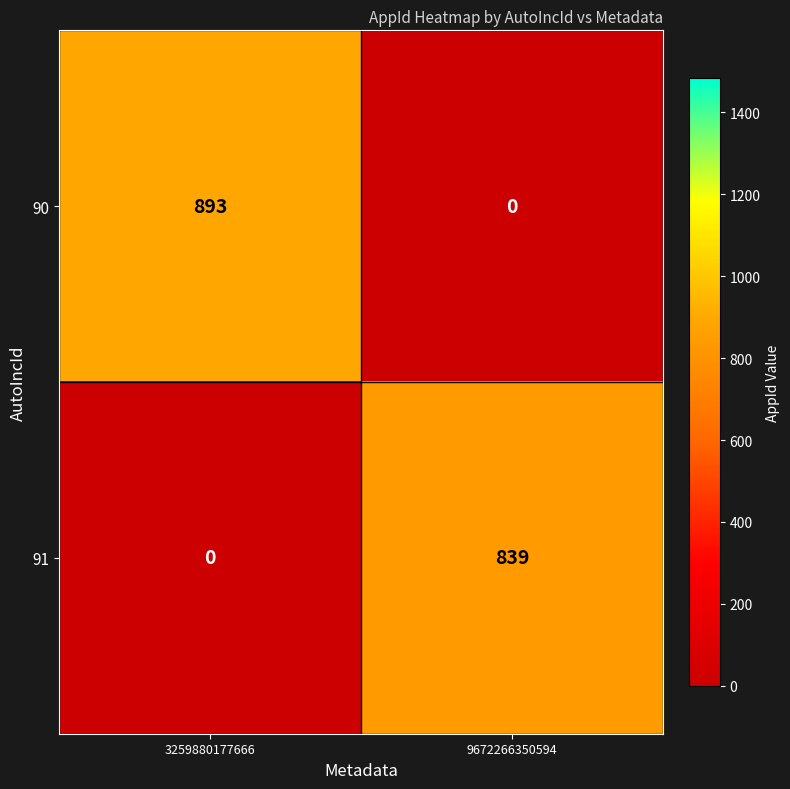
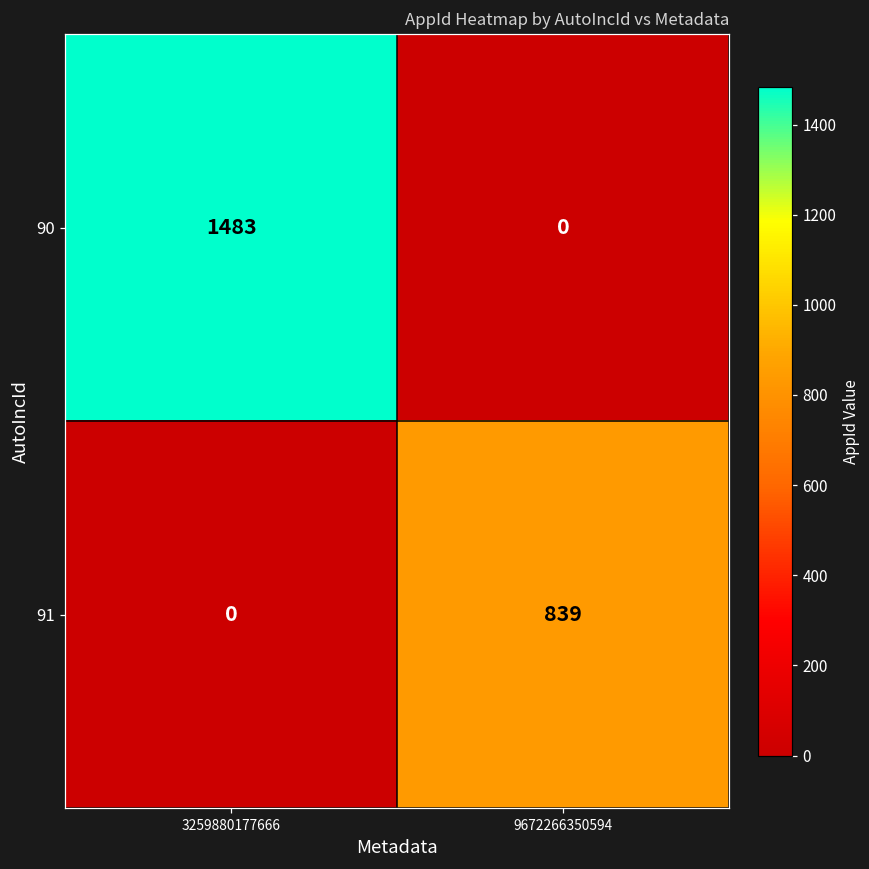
  {
    "90": {
-     "3259880177666": 893,
+     "3259880177666": 1483,
      "9672266350594": 0
    },
    "91": {
      "3259880177666": 0,
      "9672266350594": 839
    }
  }
